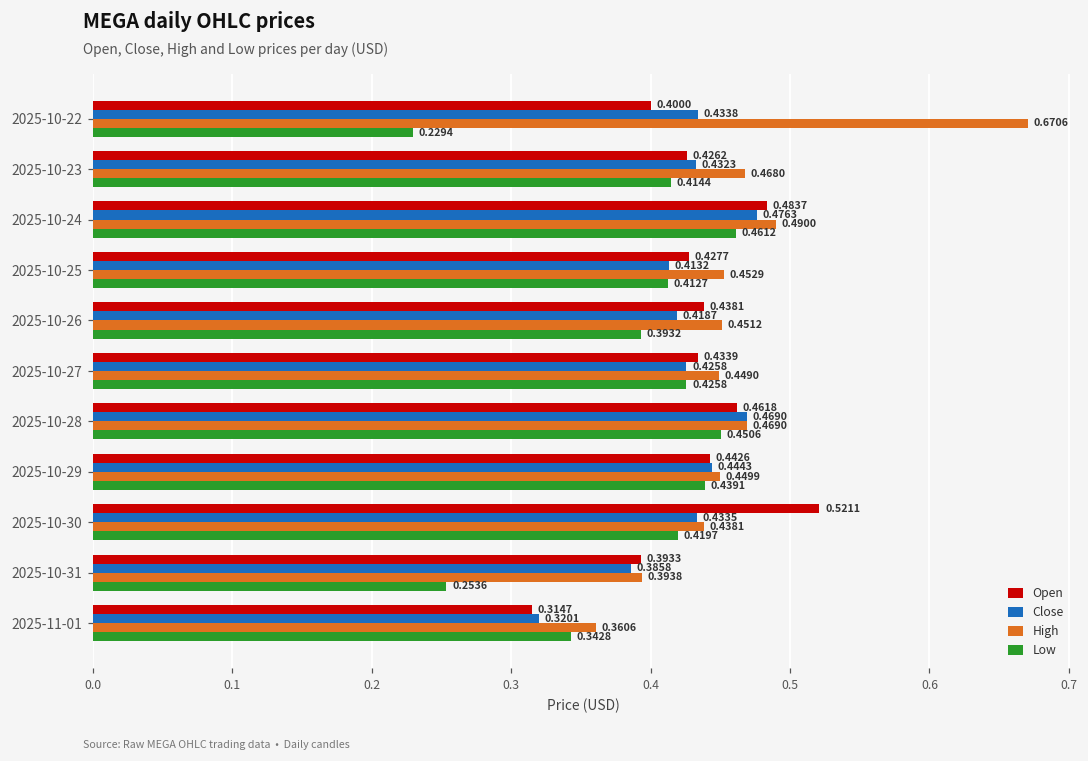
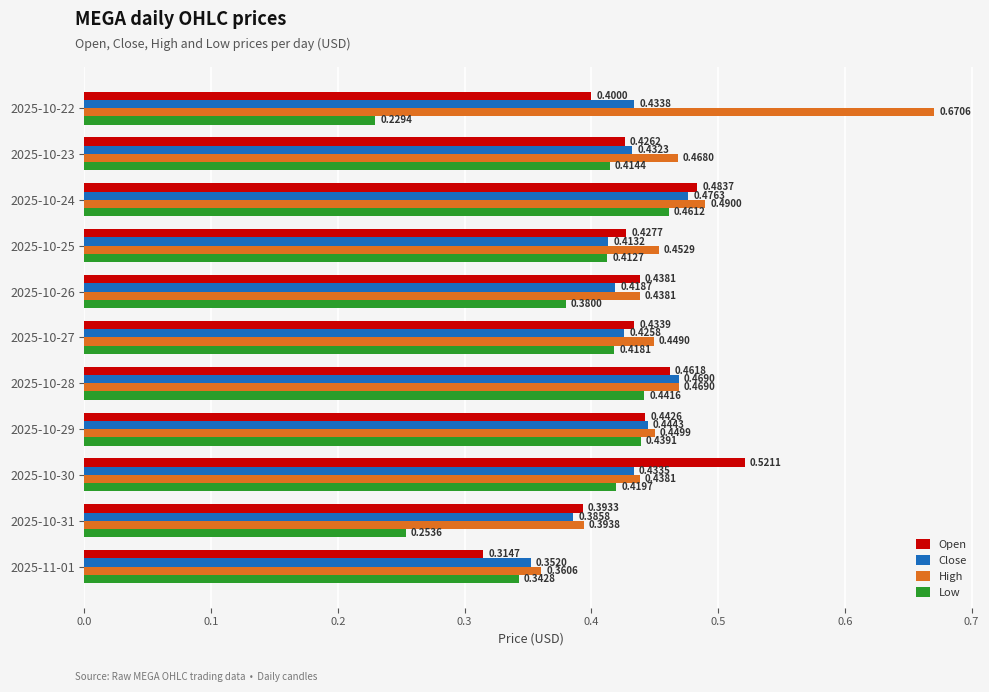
  {
    "Open": {
      "2025-10-22": 0.4000,
      "2025-10-23": 0.4262,
      "2025-10-24": 0.4837,
      "2025-10-25": 0.4277,
      "2025-10-26": 0.4381,
      "2025-10-27": 0.4339,
      "2025-10-28": 0.4618,
      "2025-10-30": 0.5211,
      "2025-10-31": 0.3933,
      "2025-11-01": 0.3147
    },
    "Close": {
      "2025-10-22": 0.4338,
      "2025-10-23": 0.4323,
      "2025-10-24": 0.4763,
      "2025-10-25": 0.4132,
      "2025-10-26": 0.4187,
      "2025-10-27": 0.4258,
      "2025-10-30": 0.4335,
      "2025-10-31": 0.3858,
-     "2025-11-01": 0.3201
+     "2025-11-01": 0.3520
    },
    "High": {
      "2025-10-22": 0.6706,
      "2025-10-23": 0.4680,
      "2025-10-24": 0.4900,
      "2025-10-25": 0.4529,
-     "2025-10-26": 0.4512,
+     "2025-10-26": 0.4381,
      "2025-10-27": 0.4490,
      "2025-10-29": 0.4499,
      "2025-10-30": 0.4381,
      "2025-10-31": 0.3938,
      "2025-11-01": 0.3606
    },
    "Low": {
      "2025-10-22": 0.2294,
      "2025-10-23": 0.4144,
      "2025-10-24": 0.4612,
      "2025-10-25": 0.4127,
-     "2025-10-26": 0.3932,
-     "2025-10-27": 0.4258,
-     "2025-10-28": 0.4506,
+     "2025-10-26": 0.3800,
+     "2025-10-27": 0.4181,
+     "2025-10-28": 0.4416,
      "2025-10-29": 0.4391,
      "2025-10-30": 0.4197,
      "2025-10-31": 0.2536,
      "2025-11-01": 0.3428
    }
  }
